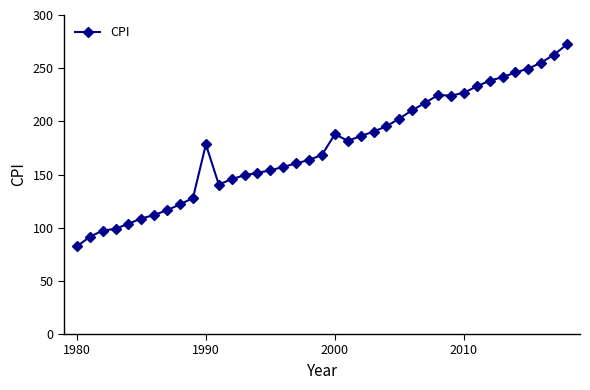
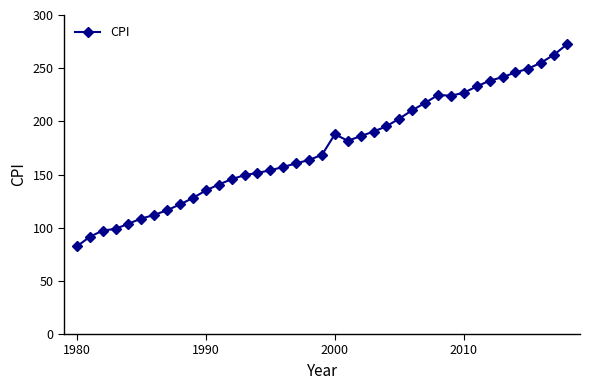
  {
    "1980": 82,
-   "1990": 178,
+   "1990": 135,
    "2000": 188,
    "2010": 227
  }
